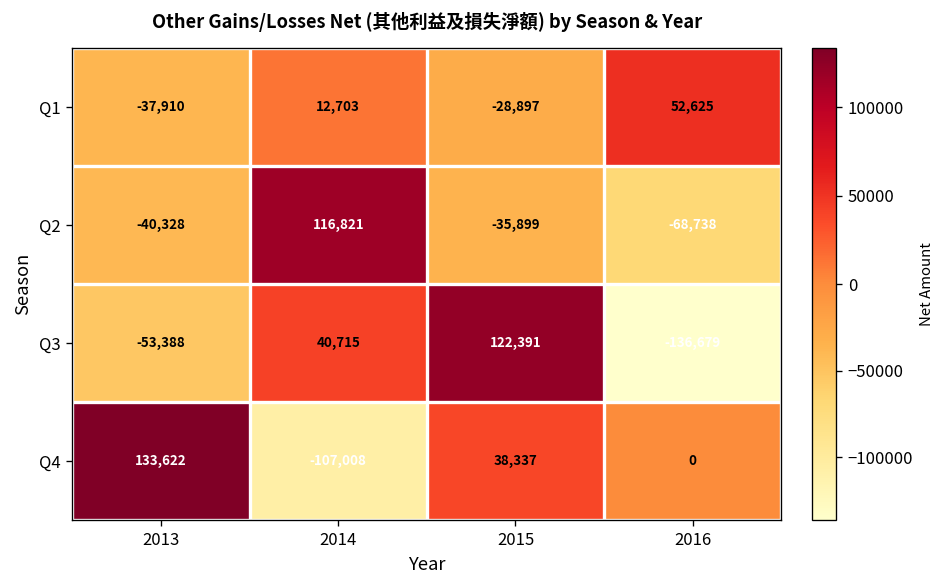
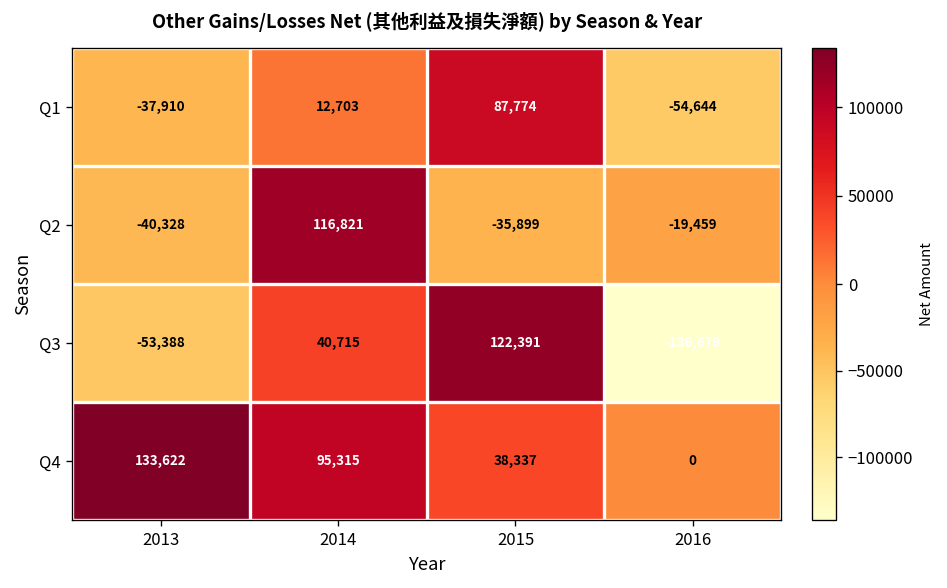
  {
    "Q1": {
      "2013": "-37,910",
      "2014": "12,703",
-     "2015": "-28,897",
-     "2016": "52,625"
+     "2015": "87,774",
+     "2016": "-54,644"
    },
    "Q2": {
      "2013": "-40,328",
      "2014": "116,821",
      "2015": "-35,899",
-     "2016": "-68,738"
+     "2016": "-19,459"
    },
    "Q3": {
      "2013": "-53,388",
      "2014": "40,715",
      "2015": "122,391",
      "2016": "-136,679"
    },
    "Q4": {
      "2013": "133,622",
-     "2014": "-107,008",
+     "2014": "95,315",
      "2015": "38,337",
      "2016": "0"
    }
  }
